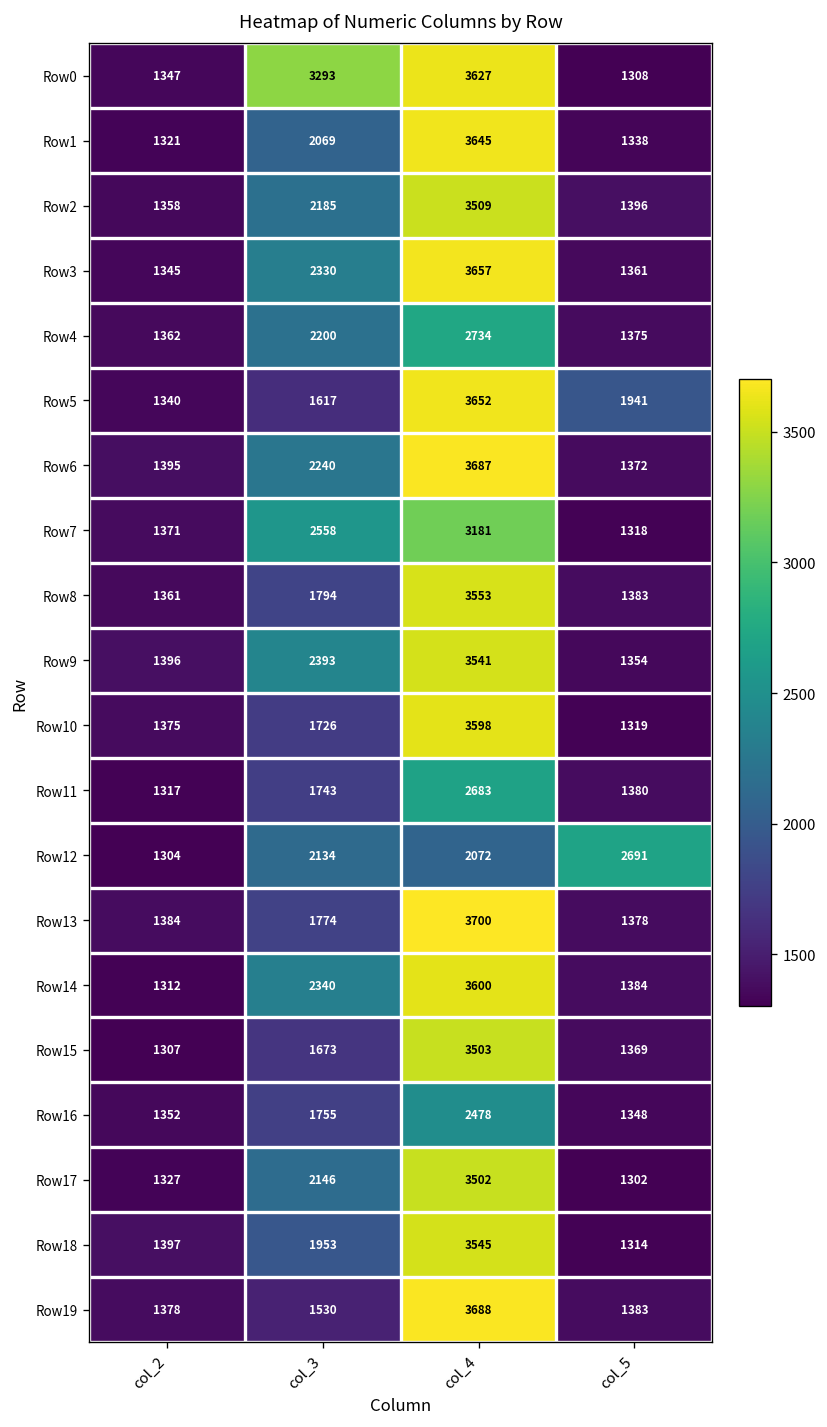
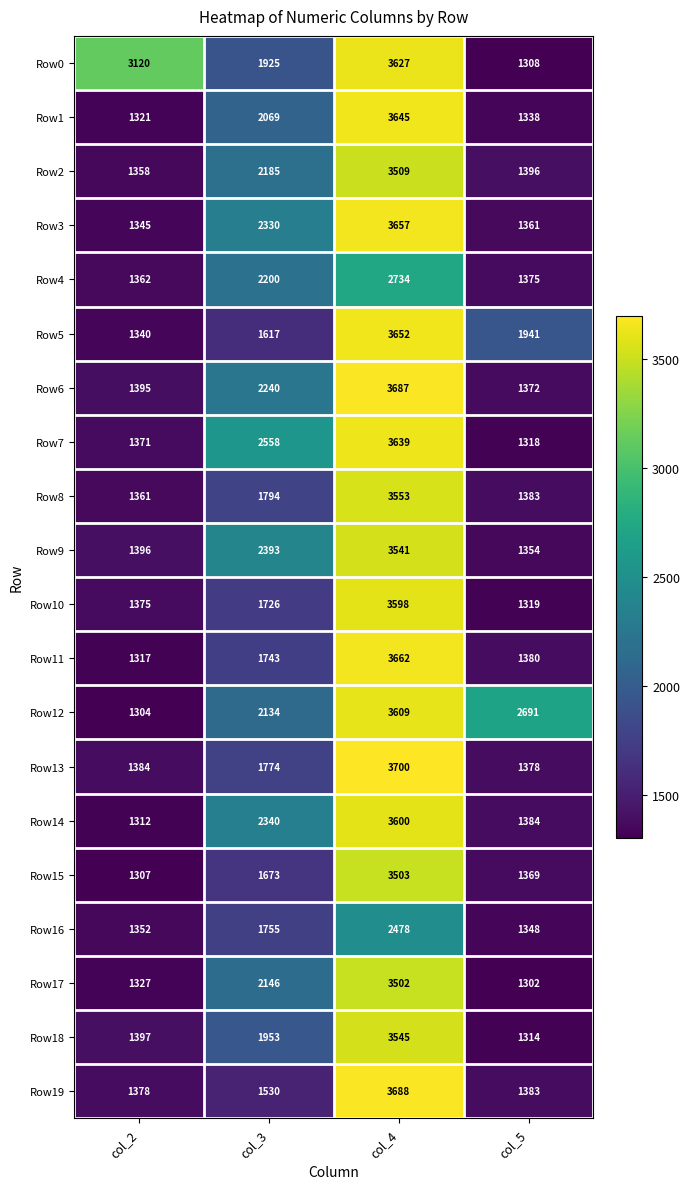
  {
    "Row0": {
-     "col_2": 1347,
-     "col_3": 3293,
+     "col_2": 3120,
+     "col_3": 1925,
      "col_4": 3627,
      "col_5": 1308
    },
    "Row1": {
      "col_2": 1321,
      "col_3": 2069,
      "col_4": 3645,
      "col_5": 1338
    },
    "Row2": {
      "col_2": 1358,
      "col_3": 2185,
      "col_4": 3509,
      "col_5": 1396
    },
    "Row3": {
      "col_2": 1345,
      "col_3": 2330,
      "col_4": 3657,
      "col_5": 1361
    },
    "Row4": {
      "col_2": 1362,
      "col_3": 2200,
      "col_4": 2734,
      "col_5": 1375
    },
    "Row5": {
      "col_2": 1340,
      "col_3": 1617,
      "col_4": 3652,
      "col_5": 1941
    },
    "Row6": {
      "col_2": 1395,
      "col_3": 2240,
      "col_4": 3687,
      "col_5": 1372
    },
    "Row7": {
      "col_2": 1371,
      "col_3": 2558,
-     "col_4": 3181,
+     "col_4": 3639,
      "col_5": 1318
    },
    "Row8": {
      "col_2": 1361,
      "col_3": 1794,
      "col_4": 3553,
      "col_5": 1383
    },
    "Row9": {
      "col_2": 1396,
      "col_3": 2393,
      "col_4": 3541,
      "col_5": 1354
    },
    "Row10": {
      "col_2": 1375,
      "col_3": 1726,
      "col_4": 3598,
      "col_5": 1319
    },
    "Row11": {
      "col_2": 1317,
      "col_3": 1743,
-     "col_4": 2683,
+     "col_4": 3662,
      "col_5": 1380
    },
    "Row12": {
      "col_2": 1304,
      "col_3": 2134,
-     "col_4": 2072,
+     "col_4": 3609,
      "col_5": 2691
    },
    "Row13": {
      "col_2": 1384,
      "col_3": 1774,
      "col_4": 3700,
      "col_5": 1378
    },
    "Row14": {
      "col_2": 1312,
      "col_3": 2340,
      "col_4": 3600,
      "col_5": 1384
    },
    "Row15": {
      "col_2": 1307,
      "col_3": 1673,
      "col_4": 3503,
      "col_5": 1369
    },
    "Row16": {
      "col_2": 1352,
      "col_3": 1755,
      "col_4": 2478,
      "col_5": 1348
    },
    "Row17": {
      "col_2": 1327,
      "col_3": 2146,
      "col_4": 3502,
      "col_5": 1302
    },
    "Row18": {
      "col_2": 1397,
      "col_3": 1953,
      "col_4": 3545,
      "col_5": 1314
    },
    "Row19": {
      "col_2": 1378,
      "col_3": 1530,
      "col_4": 3688,
      "col_5": 1383
    }
  }
